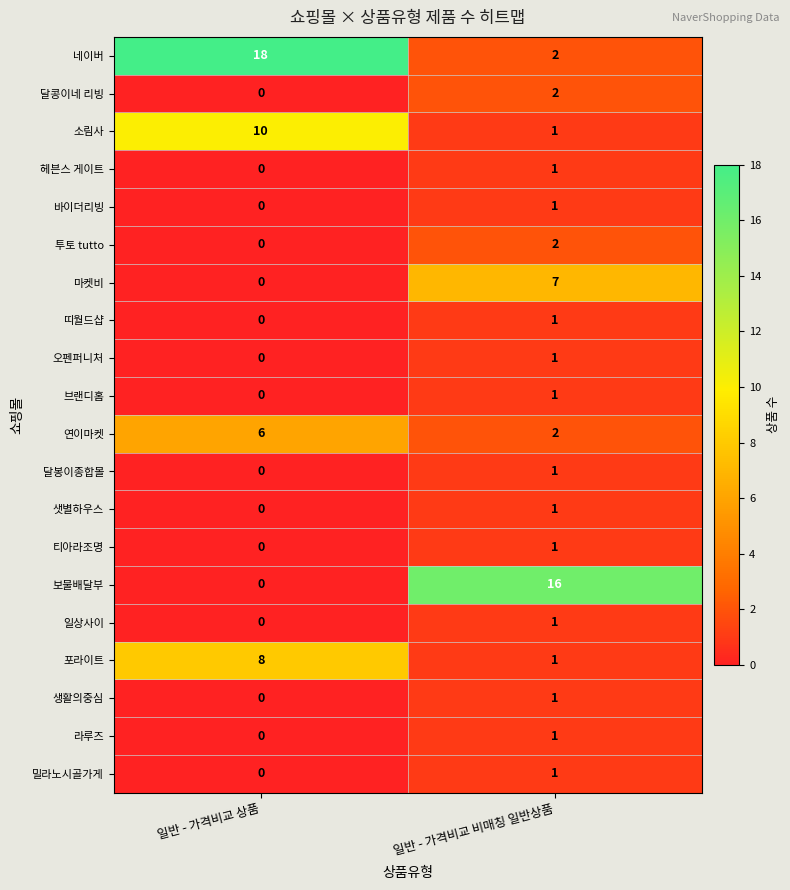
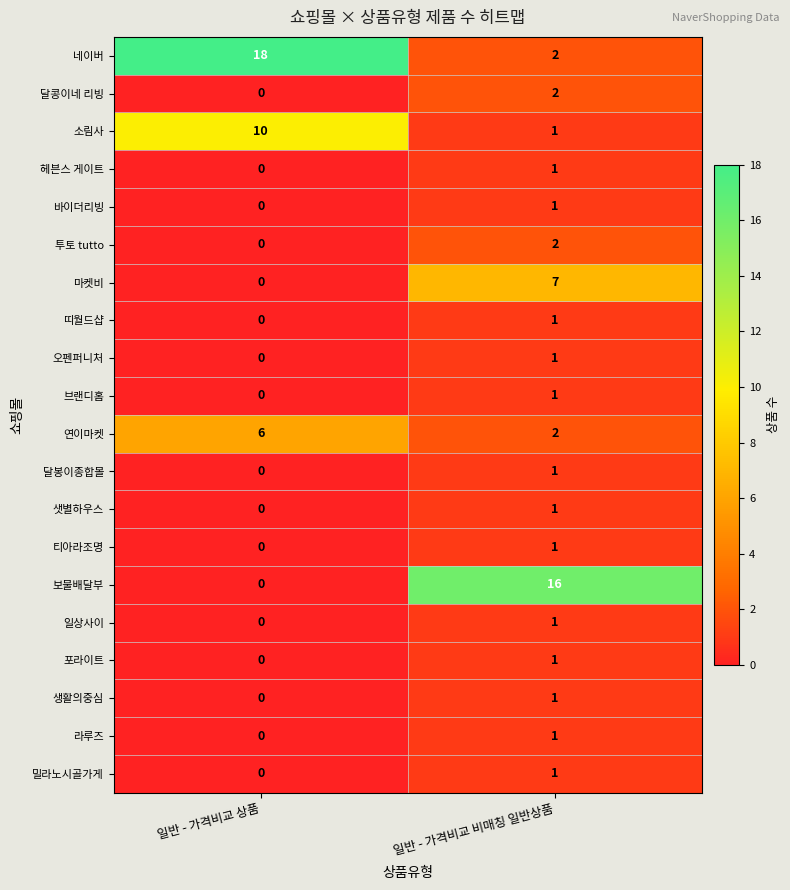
  {
    "네이버": {
      "일반 - 가격비교 상품": 18,
      "일반 - 가격비교 비매칭 일반상품": 2
    },
    "달콩이네 리빙": {
      "일반 - 가격비교 상품": 0,
      "일반 - 가격비교 비매칭 일반상품": 2
    },
    "소림사": {
      "일반 - 가격비교 상품": 10,
      "일반 - 가격비교 비매칭 일반상품": 1
    },
    "헤븐스 게이트": {
      "일반 - 가격비교 상품": 0,
      "일반 - 가격비교 비매칭 일반상품": 1
    },
    "바이더리빙": {
      "일반 - 가격비교 상품": 0,
      "일반 - 가격비교 비매칭 일반상품": 1
    },
    "투토 tutto": {
      "일반 - 가격비교 상품": 0,
      "일반 - 가격비교 비매칭 일반상품": 2
    },
    "마켓비": {
      "일반 - 가격비교 상품": 0,
      "일반 - 가격비교 비매칭 일반상품": 7
    },
    "띠월드샵": {
      "일반 - 가격비교 상품": 0,
      "일반 - 가격비교 비매칭 일반상품": 1
    },
    "오펜퍼니처": {
      "일반 - 가격비교 상품": 0,
      "일반 - 가격비교 비매칭 일반상품": 1
    },
    "브랜디홈": {
      "일반 - 가격비교 상품": 0,
      "일반 - 가격비교 비매칭 일반상품": 1
    },
    "연이마켓": {
      "일반 - 가격비교 상품": 6,
      "일반 - 가격비교 비매칭 일반상품": 2
    },
    "달봉이종합몰": {
      "일반 - 가격비교 상품": 0,
      "일반 - 가격비교 비매칭 일반상품": 1
    },
    "샛별하우스": {
      "일반 - 가격비교 상품": 0,
      "일반 - 가격비교 비매칭 일반상품": 1
    },
    "티아라조명": {
      "일반 - 가격비교 상품": 0,
      "일반 - 가격비교 비매칭 일반상품": 1
    },
    "보물배달부": {
      "일반 - 가격비교 상품": 0,
      "일반 - 가격비교 비매칭 일반상품": 16
    },
    "일상사이": {
      "일반 - 가격비교 상품": 0,
      "일반 - 가격비교 비매칭 일반상품": 1
    },
    "포라이트": {
-     "일반 - 가격비교 상품": 8,
+     "일반 - 가격비교 상품": 0,
      "일반 - 가격비교 비매칭 일반상품": 1
    },
    "생활의중심": {
      "일반 - 가격비교 상품": 0,
      "일반 - 가격비교 비매칭 일반상품": 1
    },
    "라루즈": {
      "일반 - 가격비교 상품": 0,
      "일반 - 가격비교 비매칭 일반상품": 1
    },
    "밀라노시골가게": {
      "일반 - 가격비교 상품": 0,
      "일반 - 가격비교 비매칭 일반상품": 1
    }
  }
